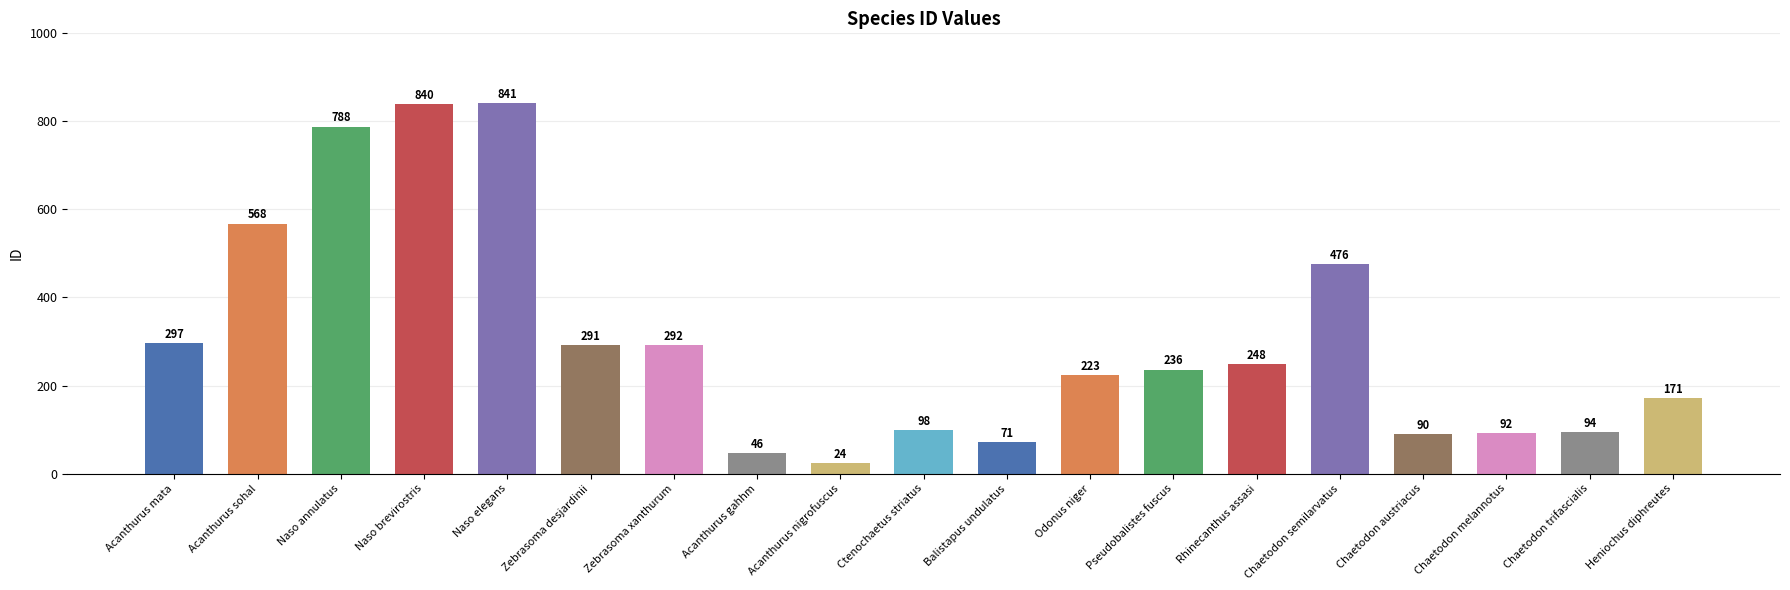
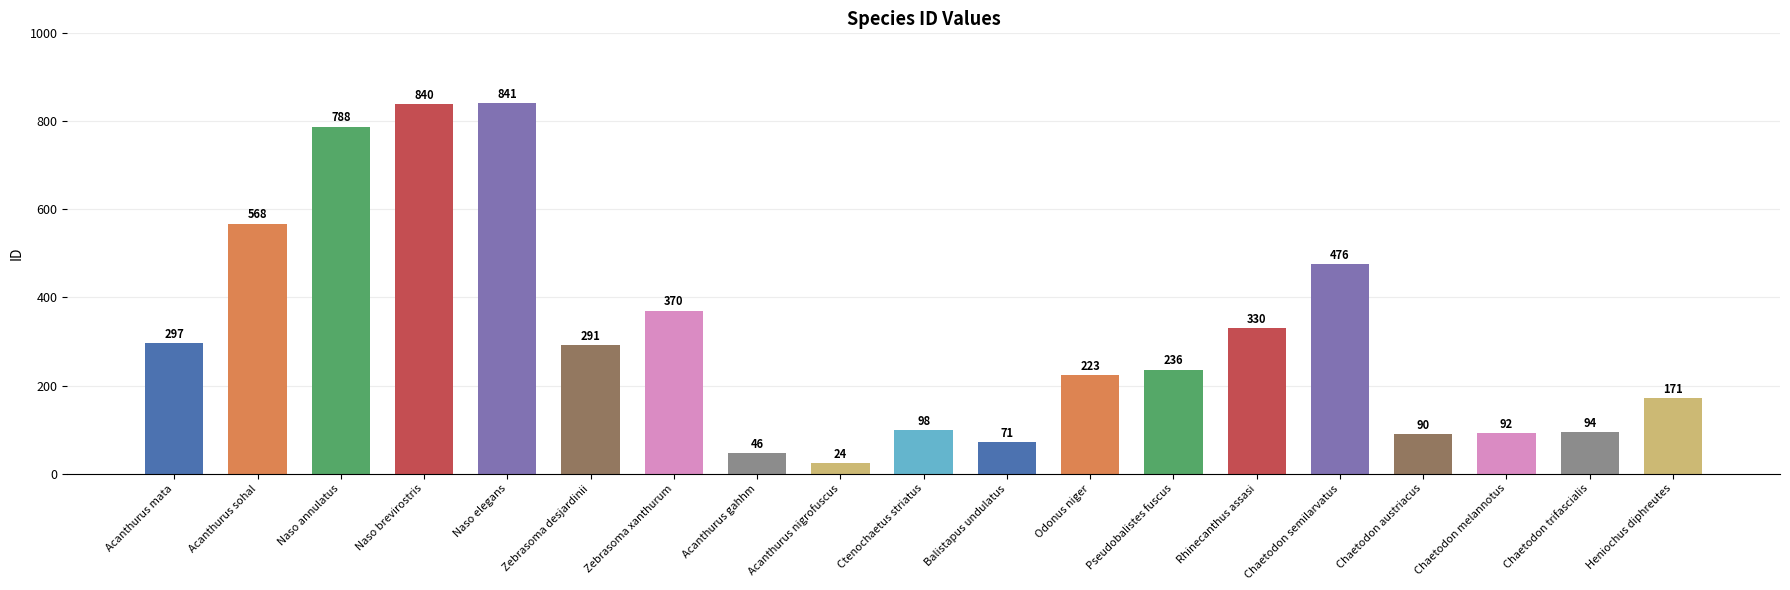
  {
    "Acanthurus mata": 297,
    "Acanthurus sohal": 568,
    "Naso annulatus": 788,
    "Naso brevirostris": 840,
    "Naso elegans": 841,
    "Zebrasoma desjardinii": 291,
-   "Zebrasoma xanthurum": 292,
+   "Zebrasoma xanthurum": 370,
    "Acanthurus gahhm": 46,
    "Acanthurus nigrofuscus": 24,
    "Ctenochaetus striatus": 98,
    "Balistapus undulatus": 71,
    "Odonus niger": 223,
    "Pseudobalistes fuscus": 236,
-   "Rhinecanthus assasi": 248,
+   "Rhinecanthus assasi": 330,
    "Chaetodon semilarvatus": 476,
    "Chaetodon austriacus": 90,
    "Chaetodon melannotus": 92,
    "Chaetodon trifascialis": 94,
    "Heniochus diphreutes": 171
  }
